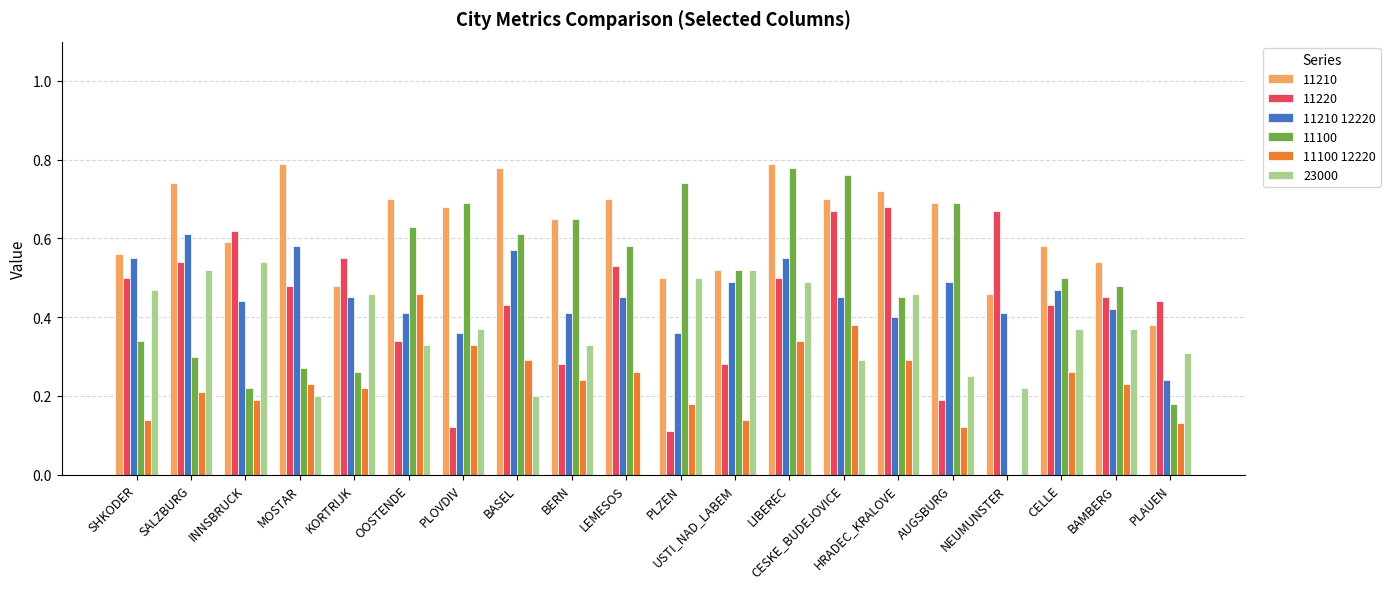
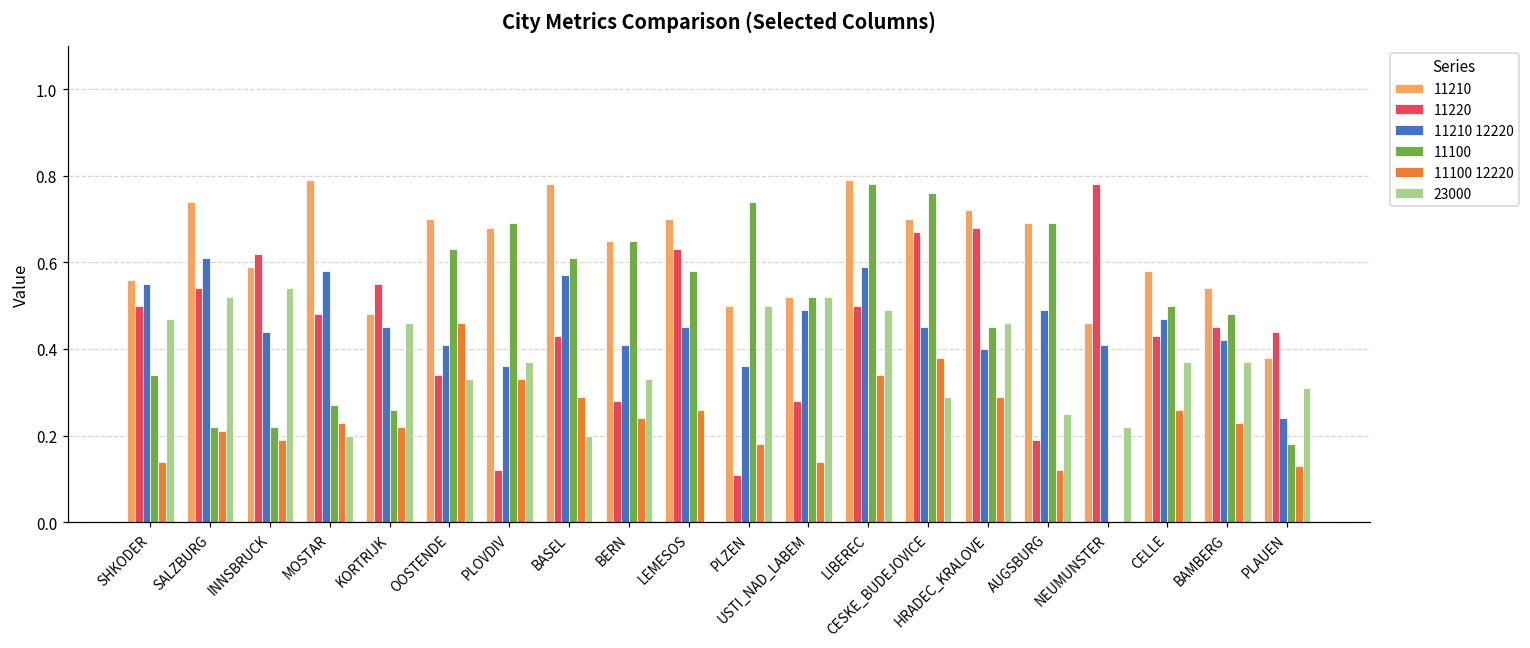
  {
    "11210": {
      "SHKODER": 0.56,
      "SALZBURG": 0.74,
      "INNSBRUCK": 0.59,
      "MOSTAR": 0.79,
      "KORTRIJK": 0.48,
      "OOSTENDE": 0.70,
      "PLOVDIV": 0.68,
      "BASEL": 0.78,
      "BERN": 0.65,
      "LEMESOS": 0.70,
      "PLZEN": 0.50,
      "USTI_NAD_LABEM": 0.52,
      "LIBEREC": 0.79,
      "CESKE_BUDEJOVICE": 0.70,
      "HRADEC_KRALOVE": 0.72,
      "AUGSBURG": 0.69,
      "NEUMUNSTER": 0.46,
      "CELLE": 0.58,
      "BAMBERG": 0.54,
      "PLAUEN": 0.38
    },
    "11220": {
      "SHKODER": 0.50,
      "SALZBURG": 0.54,
      "INNSBRUCK": 0.62,
      "MOSTAR": 0.48,
      "KORTRIJK": 0.55,
      "OOSTENDE": 0.34,
      "PLOVDIV": 0.12,
      "BASEL": 0.43,
      "BERN": 0.28,
-     "LEMESOS": 0.53,
+     "LEMESOS": 0.63,
      "PLZEN": 0.11,
      "USTI_NAD_LABEM": 0.28,
      "LIBEREC": 0.50,
      "CESKE_BUDEJOVICE": 0.67,
      "HRADEC_KRALOVE": 0.68,
      "AUGSBURG": 0.19,
-     "NEUMUNSTER": 0.67,
+     "NEUMUNSTER": 0.78,
      "CELLE": 0.43,
      "BAMBERG": 0.45,
      "PLAUEN": 0.44
    },
    "11210 12220": {
      "SHKODER": 0.55,
      "SALZBURG": 0.61,
      "INNSBRUCK": 0.44,
      "MOSTAR": 0.58,
      "KORTRIJK": 0.45,
      "OOSTENDE": 0.41,
      "PLOVDIV": 0.36,
      "BASEL": 0.57,
      "BERN": 0.41,
      "LEMESOS": 0.45,
      "PLZEN": 0.36,
      "USTI_NAD_LABEM": 0.49,
-     "LIBEREC": 0.55,
+     "LIBEREC": 0.59,
      "CESKE_BUDEJOVICE": 0.45,
      "HRADEC_KRALOVE": 0.40,
      "AUGSBURG": 0.49,
      "NEUMUNSTER": 0.41,
      "CELLE": 0.47,
      "BAMBERG": 0.42,
      "PLAUEN": 0.24
    },
    "11100": {
      "SHKODER": 0.34,
-     "SALZBURG": 0.30,
+     "SALZBURG": 0.22,
      "INNSBRUCK": 0.22,
      "MOSTAR": 0.27,
      "KORTRIJK": 0.26,
      "OOSTENDE": 0.63,
      "PLOVDIV": 0.69,
      "BASEL": 0.61,
      "BERN": 0.65,
      "LEMESOS": 0.58,
      "PLZEN": 0.74,
      "USTI_NAD_LABEM": 0.52,
      "LIBEREC": 0.78,
      "CESKE_BUDEJOVICE": 0.76,
      "HRADEC_KRALOVE": 0.45,
      "AUGSBURG": 0.69,
      "NEUMUNSTER": 0.00,
      "CELLE": 0.50,
      "BAMBERG": 0.48,
      "PLAUEN": 0.18
    },
    "11100 12220": {
      "SHKODER": 0.14,
      "SALZBURG": 0.21,
      "INNSBRUCK": 0.19,
      "MOSTAR": 0.23,
      "KORTRIJK": 0.22,
      "OOSTENDE": 0.46,
      "PLOVDIV": 0.33,
      "BASEL": 0.29,
      "BERN": 0.24,
      "LEMESOS": 0.26,
      "PLZEN": 0.18,
      "USTI_NAD_LABEM": 0.14,
      "LIBEREC": 0.34,
      "CESKE_BUDEJOVICE": 0.38,
      "HRADEC_KRALOVE": 0.29,
      "AUGSBURG": 0.12,
      "NEUMUNSTER": 0.00,
      "CELLE": 0.26,
      "BAMBERG": 0.23,
      "PLAUEN": 0.13
    },
    "23000": {
      "SHKODER": 0.47,
      "SALZBURG": 0.52,
      "INNSBRUCK": 0.54,
      "MOSTAR": 0.20,
      "KORTRIJK": 0.46,
      "OOSTENDE": 0.33,
      "PLOVDIV": 0.37,
      "BASEL": 0.20,
      "BERN": 0.33,
      "LEMESOS": 0.00,
      "PLZEN": 0.50,
      "USTI_NAD_LABEM": 0.52,
      "LIBEREC": 0.49,
      "CESKE_BUDEJOVICE": 0.29,
      "HRADEC_KRALOVE": 0.46,
      "AUGSBURG": 0.25,
      "NEUMUNSTER": 0.22,
      "CELLE": 0.37,
      "BAMBERG": 0.37,
      "PLAUEN": 0.31
    }
  }
